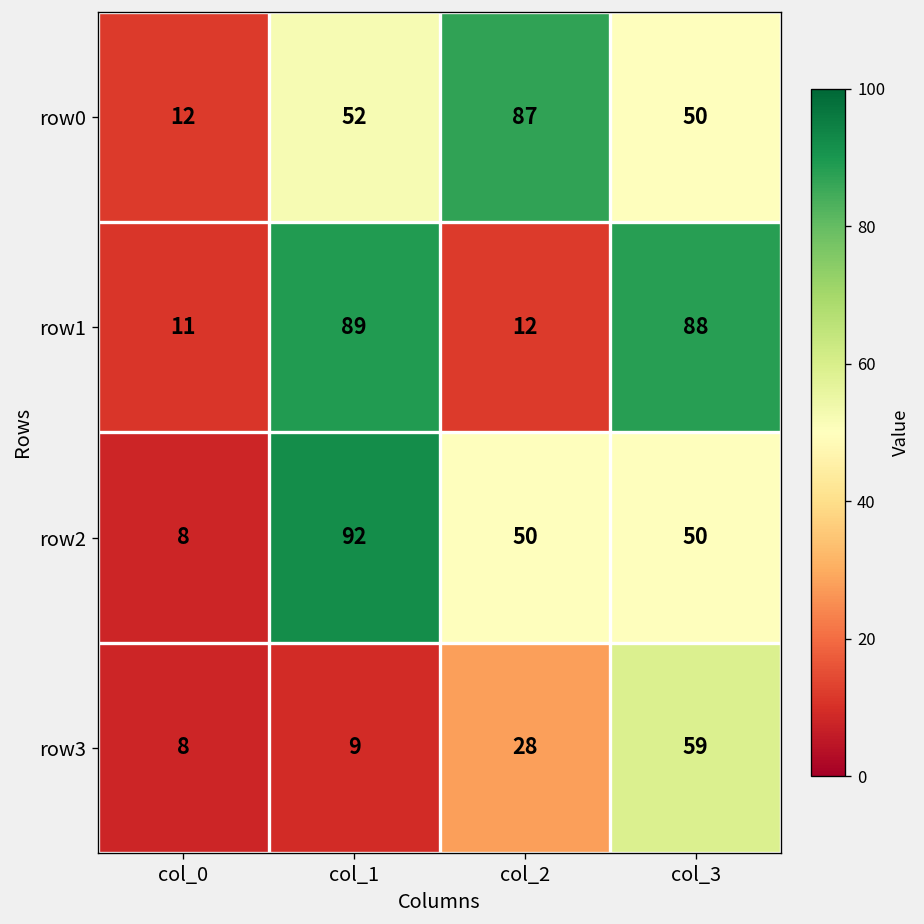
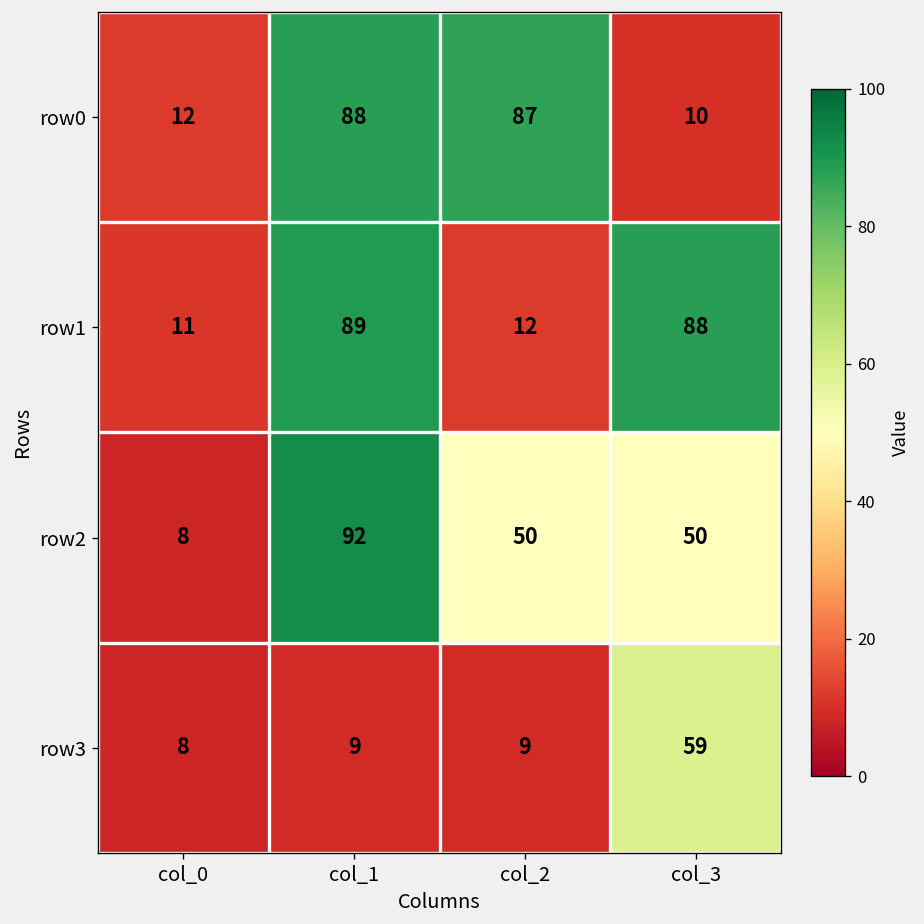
  {
    "row0": {
      "col_0": 12,
-     "col_1": 52,
+     "col_1": 88,
      "col_2": 87,
-     "col_3": 50
+     "col_3": 10
    },
    "row1": {
      "col_0": 11,
      "col_1": 89,
      "col_2": 12,
      "col_3": 88
    },
    "row2": {
      "col_0": 8,
      "col_1": 92,
      "col_2": 50,
      "col_3": 50
    },
    "row3": {
      "col_0": 8,
      "col_1": 9,
-     "col_2": 28,
+     "col_2": 9,
      "col_3": 59
    }
  }
